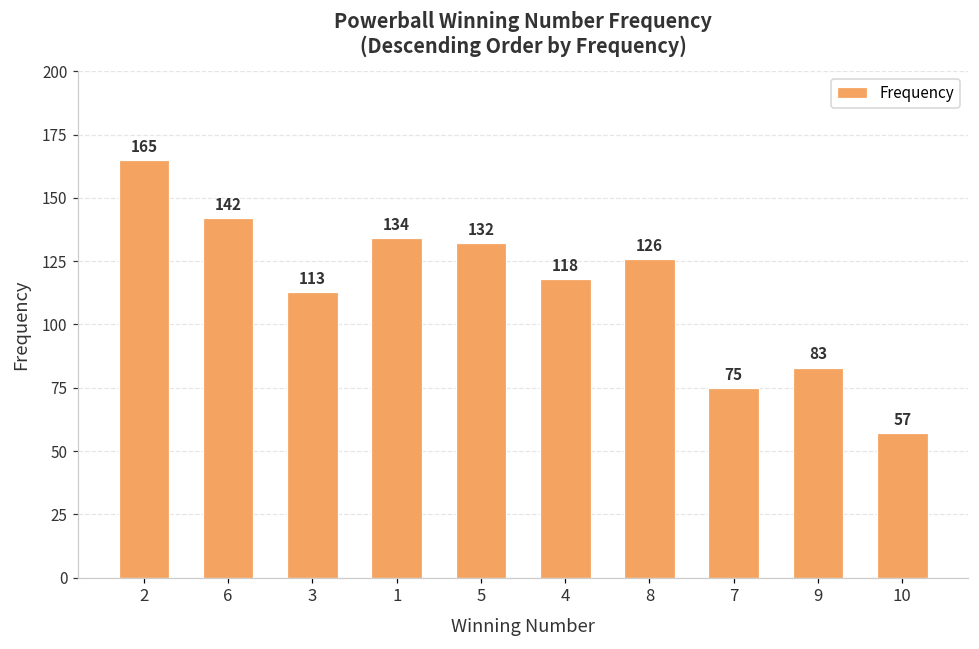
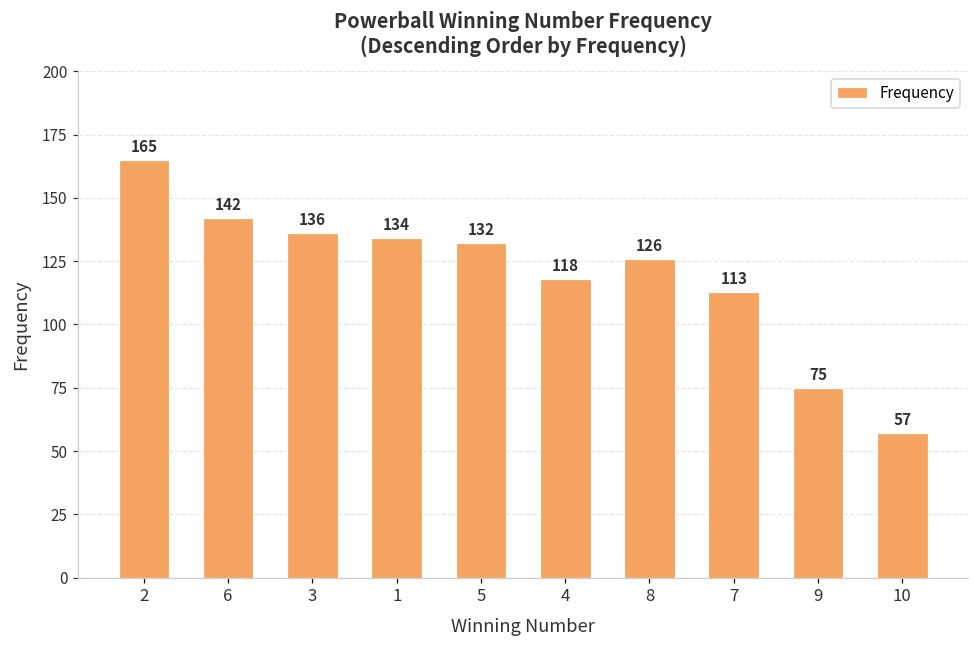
  {
    "2": 165,
    "6": 142,
-   "3": 113,
+   "3": 136,
    "1": 134,
    "5": 132,
    "4": 118,
    "8": 126,
-   "7": 75,
-   "9": 83,
+   "7": 113,
+   "9": 75,
    "10": 57
  }
